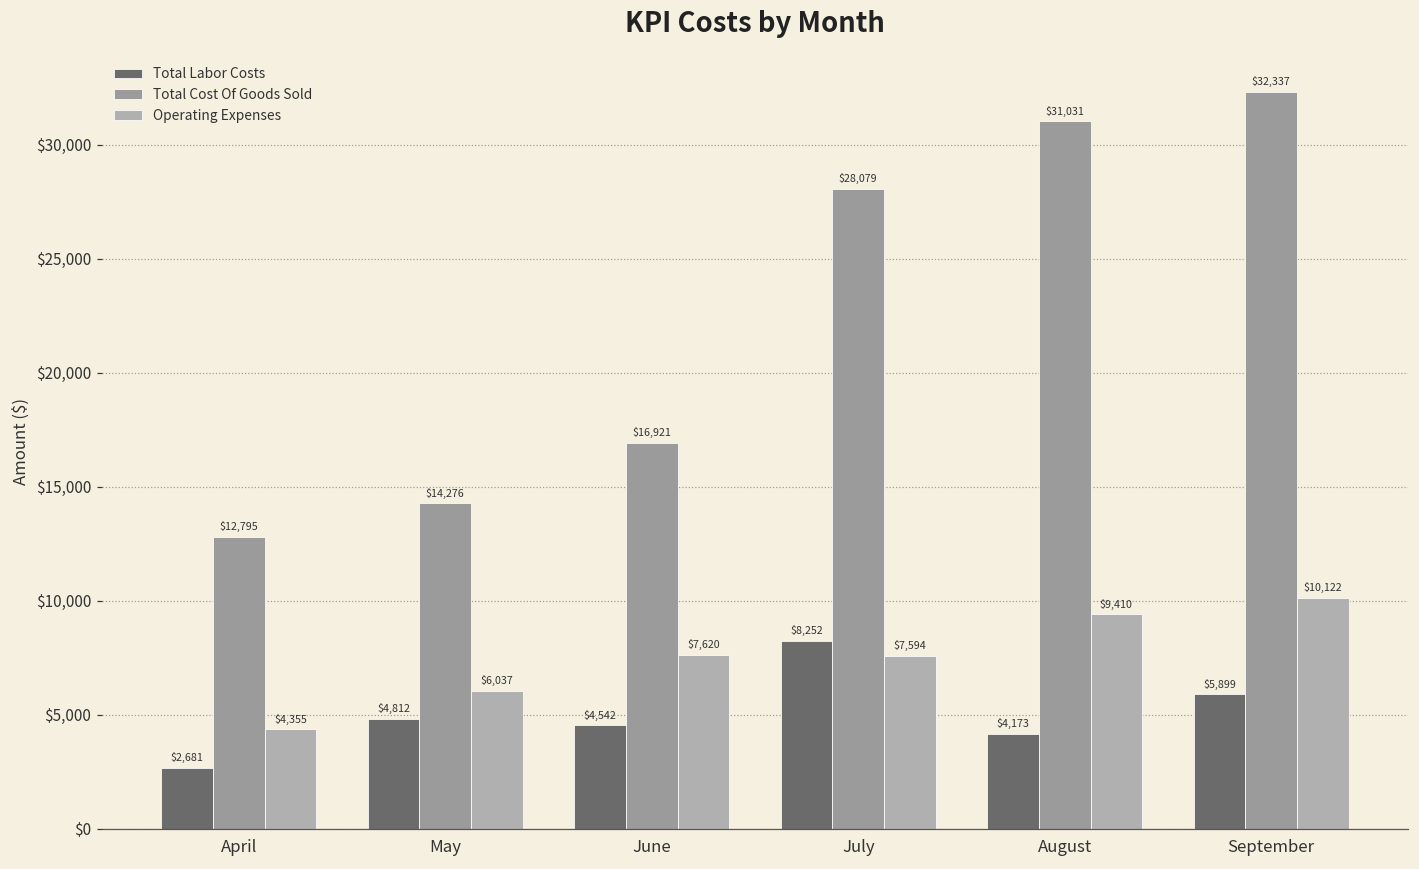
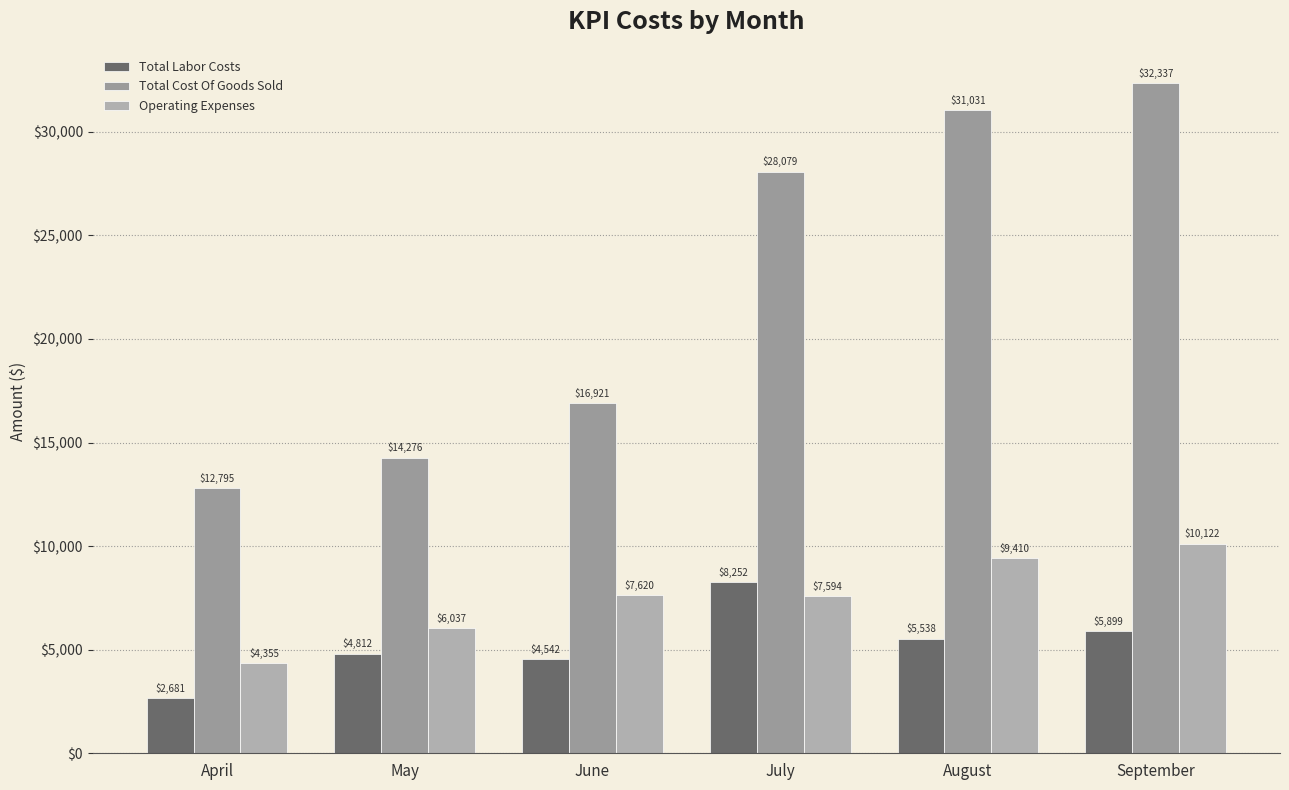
  {
    "Total Labor Costs": {
      "April": "$2,681",
      "May": "$4,812",
      "June": "$4,542",
      "July": "$8,252",
-     "August": "$4,173",
+     "August": "$5,538",
      "September": "$5,899"
    }
  }
